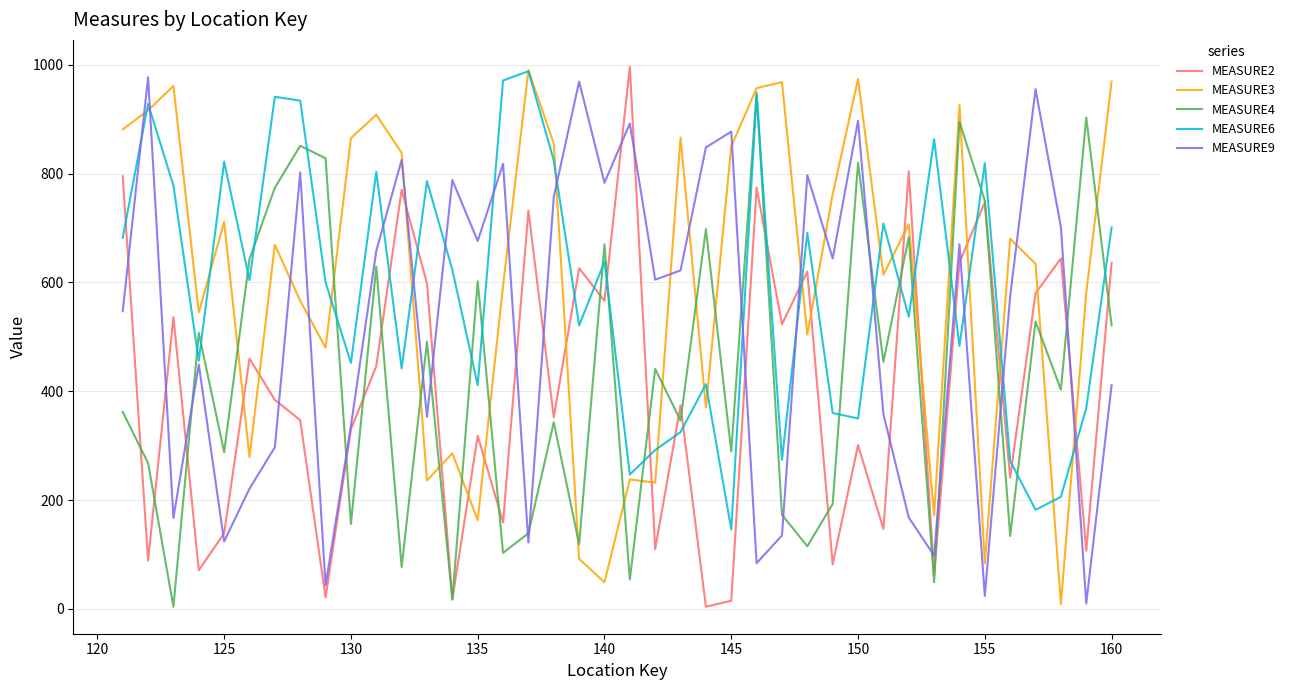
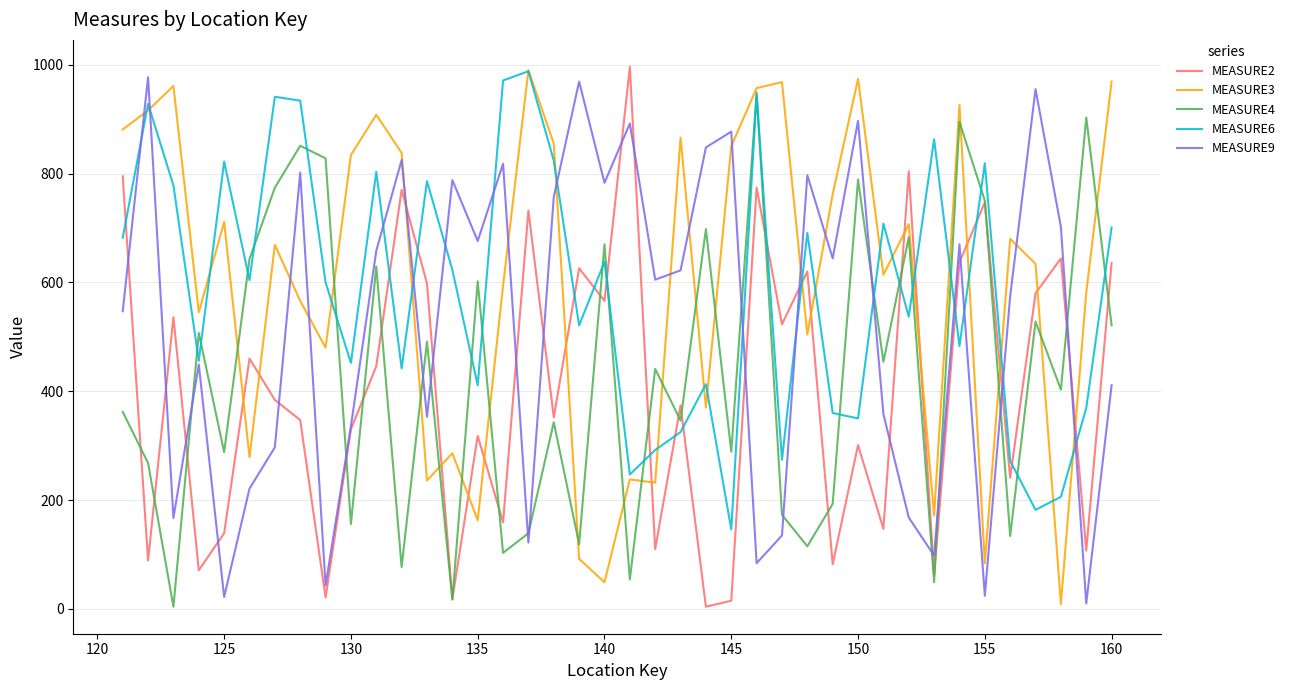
  {
    "MEASURE2": {
      "125": 140,
      "130": 330,
      "135": 320,
      "140": 570,
      "145": 20,
      "150": 300,
      "160": 640
    },
    "MEASURE3": {
      "125": 710,
-     "130": 870,
+     "130": 830,
      "135": 160,
      "140": 50,
      "145": 850,
      "150": 970,
      "155": 80,
      "160": 970
    },
    "MEASURE4": {
      "125": 290,
      "130": 160,
      "135": 600,
      "140": 670,
      "145": 290,
-     "150": 820,
+     "150": 790,
      "160": 520
    },
    "MEASURE6": {
      "125": 820,
      "130": 450,
      "135": 410,
      "140": 640,
      "145": 150,
      "150": 350,
      "155": 820,
      "160": 700
    },
    "MEASURE9": {
-     "125": 120,
+     "125": 20,
      "130": 340,
      "135": 680,
      "140": 780,
      "145": 880,
      "150": 900,
      "155": 20,
      "160": 410
    }
  }
